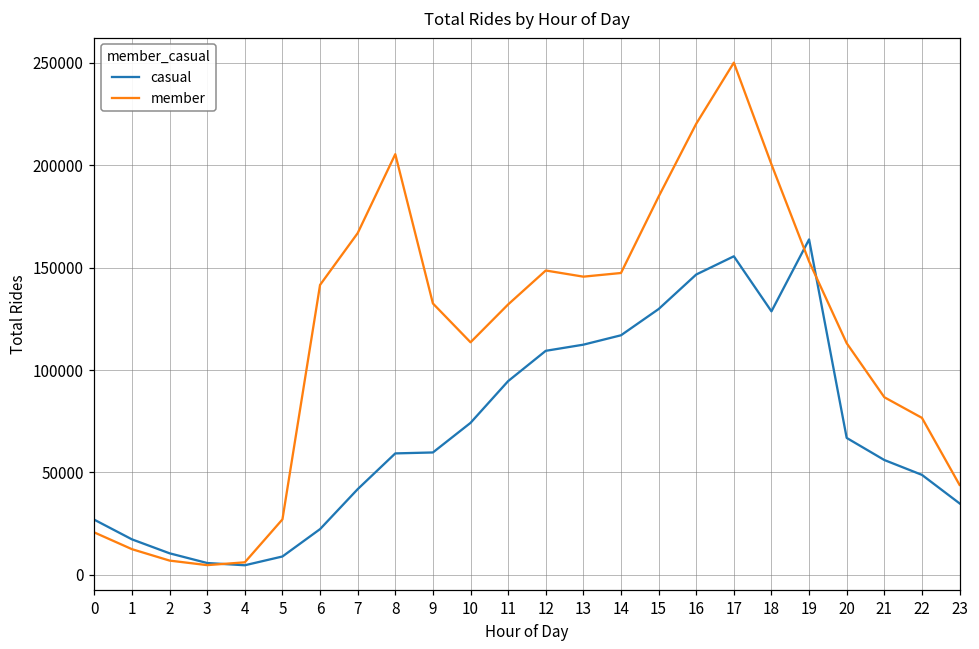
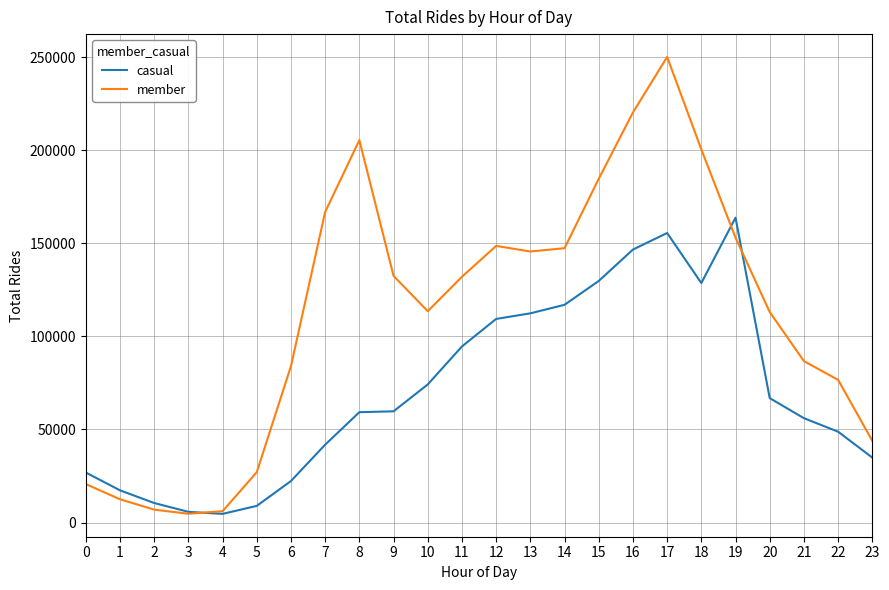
  {
    "casual": {
      "0": 27000,
      "1": 17000,
      "2": 10000,
      "4": 5000,
      "5": 9000,
      "6": 22000,
      "7": 42000,
      "8": 59000,
      "9": 60000,
      "10": 74000,
      "11": 95000,
      "12": 109000,
      "13": 112000,
      "14": 117000,
      "15": 130000,
      "16": 147000,
      "17": 156000,
      "18": 129000,
      "19": 164000,
      "20": 67000,
      "21": 56000,
      "22": 49000,
      "23": 35000
    },
    "member": {
      "0": 21000,
      "1": 12000,
      "2": 7000,
      "4": 6000,
      "5": 27000,
-     "6": 142000,
+     "6": 84000,
      "7": 167000,
      "8": 205000,
      "9": 132000,
      "10": 114000,
      "11": 132000,
      "12": 149000,
      "13": 146000,
      "14": 147000,
      "15": 185000,
      "16": 220000,
      "17": 250000,
      "18": 200000,
      "19": 153000,
      "20": 113000,
      "21": 87000,
      "22": 77000,
      "23": 44000
    }
  }
